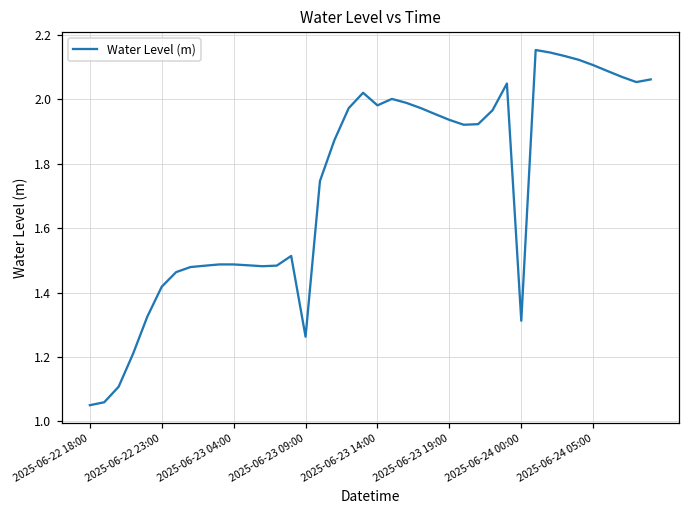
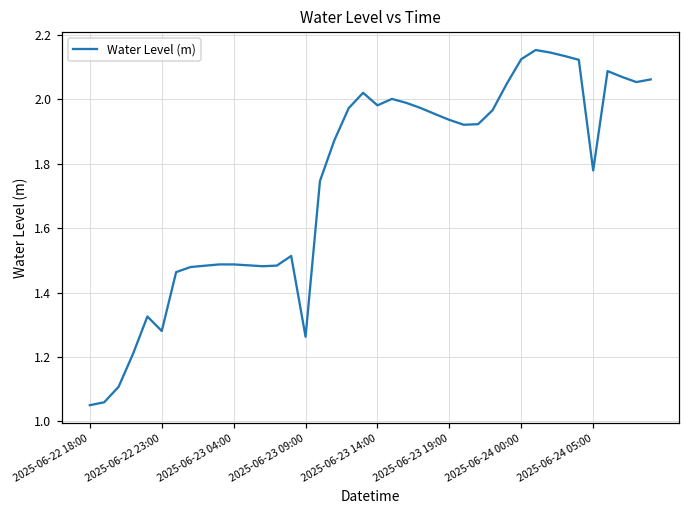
  {
    "2025-06-22 18:00": 1.05,
-   "2025-06-22 23:00": 1.42,
+   "2025-06-22 23:00": 1.28,
    "2025-06-23 04:00": 1.49,
    "2025-06-23 09:00": 1.26,
    "2025-06-23 14:00": 1.98,
    "2025-06-23 19:00": 1.94,
-   "2025-06-24 00:00": 1.31,
-   "2025-06-24 05:00": 2.11
+   "2025-06-24 00:00": 2.12,
+   "2025-06-24 05:00": 1.78
  }
